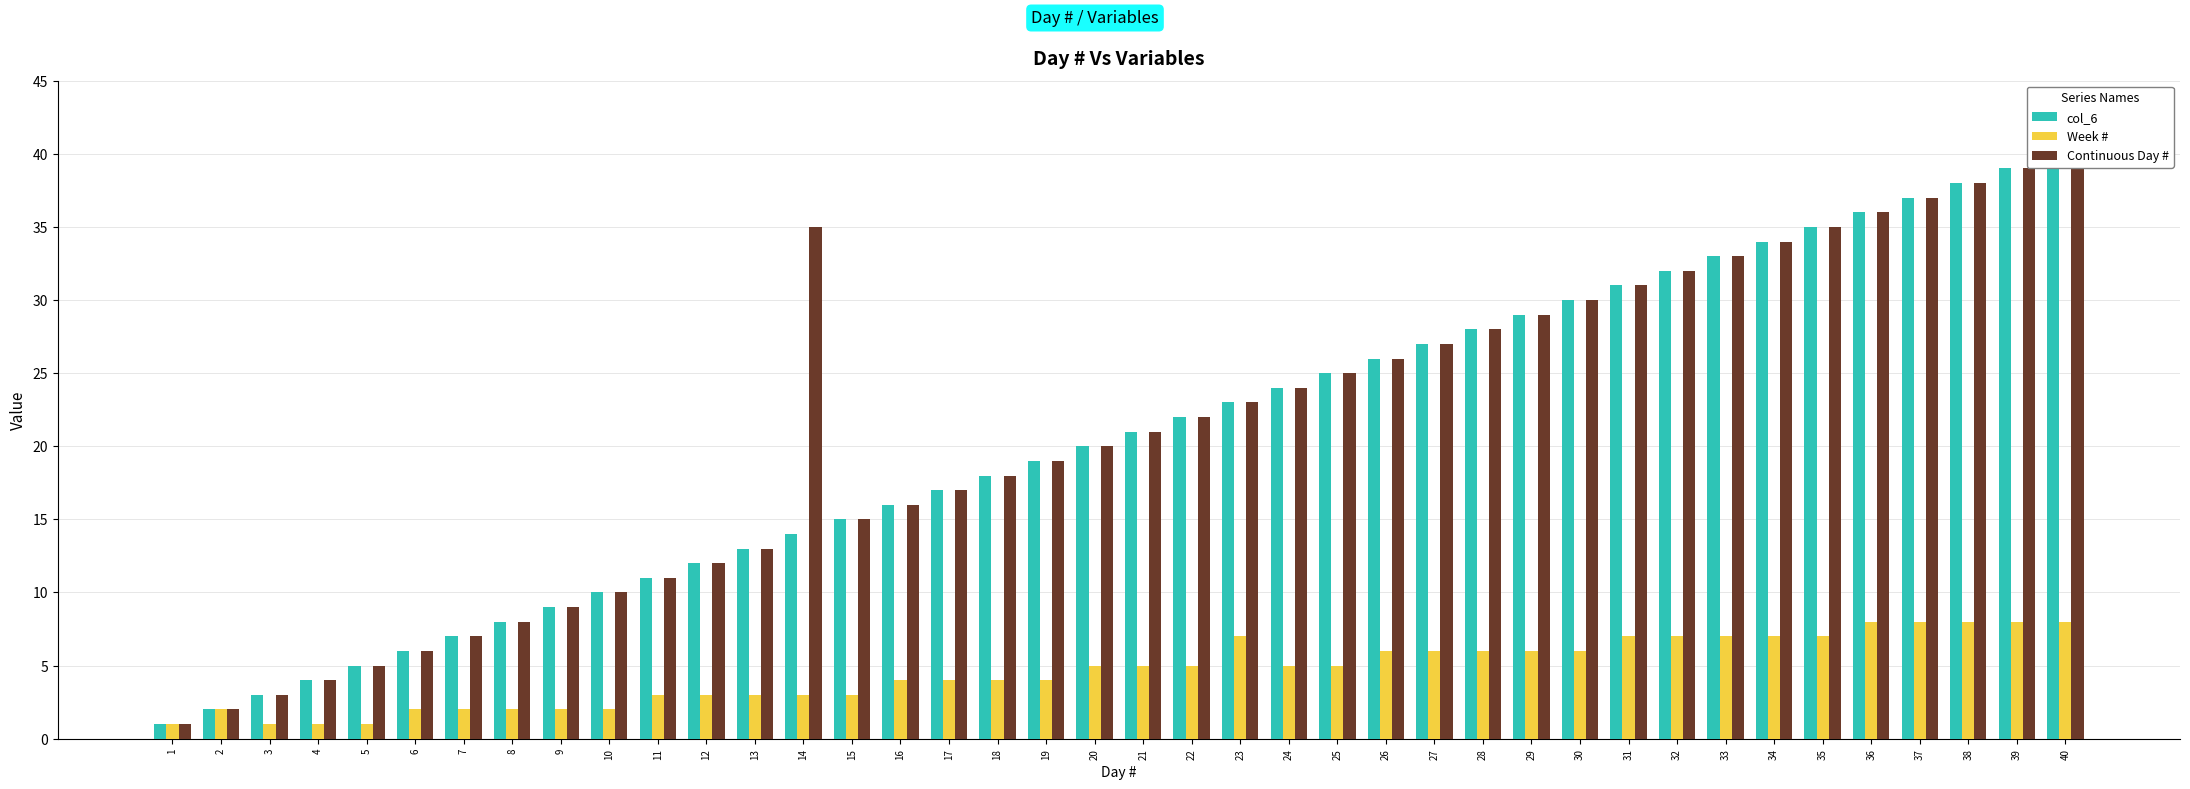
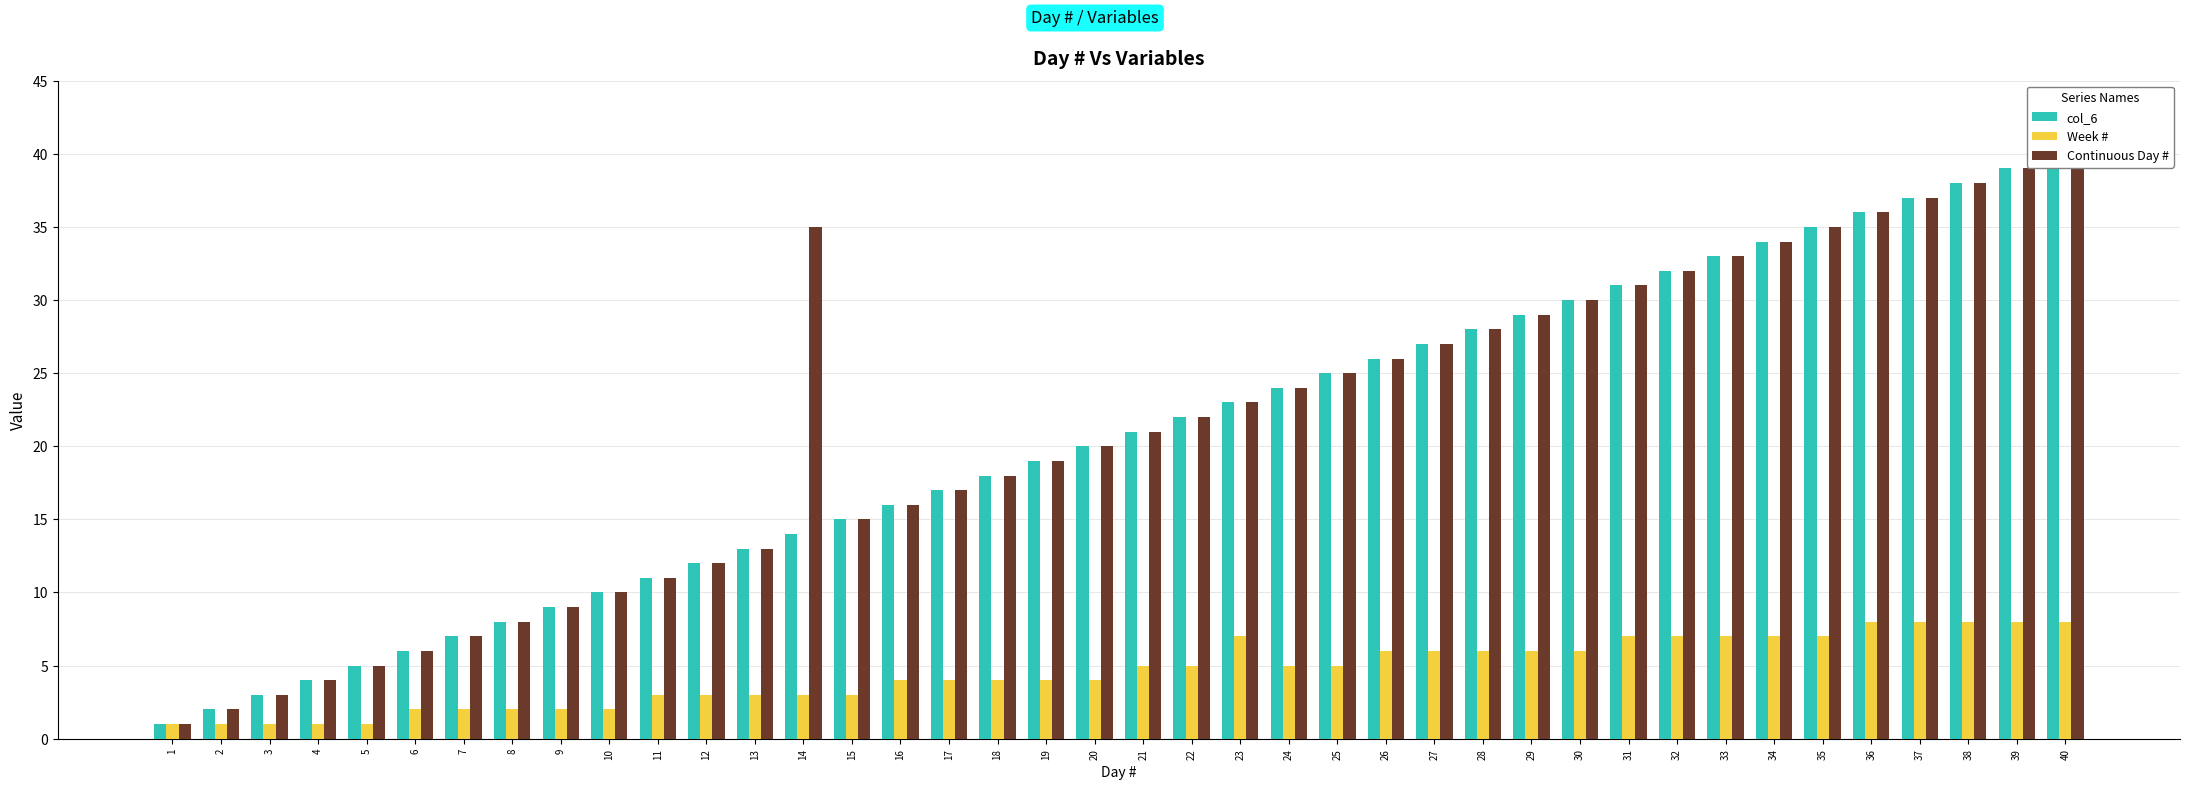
  {
    "col_6": {
      "1": 1,
      "2": 2,
      "3": 3,
      "4": 4,
      "5": 5,
      "6": 6,
      "7": 7,
      "8": 8,
      "9": 9,
      "10": 10,
      "11": 11,
      "12": 12,
      "13": 13,
      "14": 14,
      "15": 15,
      "16": 16,
      "17": 17,
      "18": 18,
      "19": 19,
      "20": 20,
      "21": 21,
      "22": 22,
      "23": 23,
      "24": 24,
      "25": 25,
      "26": 26,
      "27": 27,
      "28": 28,
      "29": 29,
      "30": 30,
      "31": 31,
      "32": 32,
      "33": 33,
      "34": 34,
      "35": 35,
      "36": 36,
      "37": 37,
      "38": 38,
      "39": 39
    },
    "Week #": {
      "1": 1,
-     "2": 2,
+     "2": 1,
      "3": 1,
      "4": 1,
      "5": 1,
      "6": 2,
      "7": 2,
      "8": 2,
      "9": 2,
      "10": 2,
      "11": 3,
      "12": 3,
      "13": 3,
      "14": 3,
      "15": 3,
      "16": 4,
      "17": 4,
      "18": 4,
      "19": 4,
-     "20": 5,
+     "20": 4,
      "21": 5,
      "22": 5,
      "23": 7,
      "24": 5,
      "25": 5,
      "26": 6,
      "27": 6,
      "28": 6,
      "29": 6,
      "30": 6,
      "31": 7,
      "32": 7,
      "33": 7,
      "34": 7,
      "35": 7,
      "36": 8,
      "37": 8,
      "38": 8,
      "39": 8,
      "40": 8
    },
    "Continuous Day #": {
      "1": 1,
      "2": 2,
      "3": 3,
      "4": 4,
      "5": 5,
      "6": 6,
      "7": 7,
      "8": 8,
      "9": 9,
      "10": 10,
      "11": 11,
      "12": 12,
      "13": 13,
      "14": 35,
      "15": 15,
      "16": 16,
      "17": 17,
      "18": 18,
      "19": 19,
      "20": 20,
      "21": 21,
      "22": 22,
      "23": 23,
      "24": 24,
      "25": 25,
      "26": 26,
      "27": 27,
      "28": 28,
      "29": 29,
      "30": 30,
      "31": 31,
      "32": 32,
      "33": 33,
      "34": 34,
      "35": 35,
      "36": 36,
      "37": 37,
      "38": 38,
      "39": 39
    }
  }
